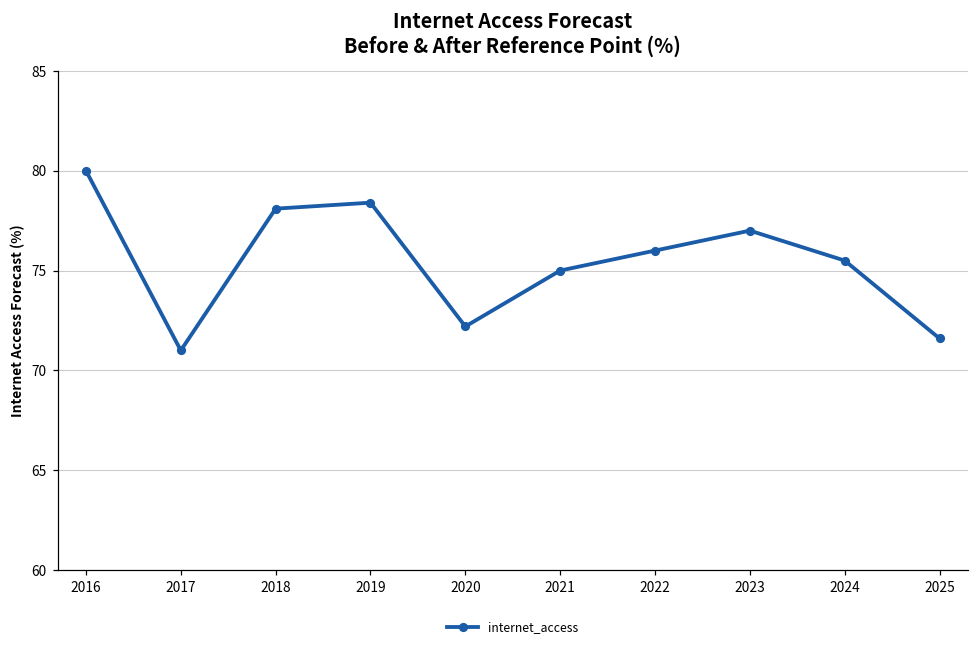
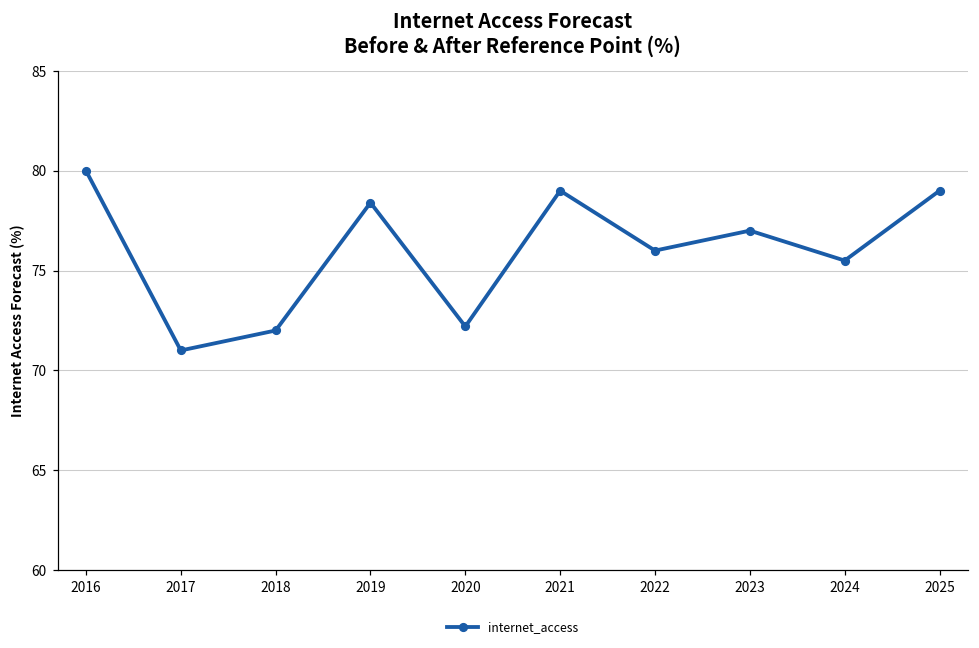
  {
    "2016": 80.0,
    "2017": 71.0,
-   "2018": 78.1,
+   "2018": 72.0,
    "2019": 78.4,
    "2020": 72.2,
-   "2021": 75,
+   "2021": 79,
    "2022": 76.0,
    "2023": 77.0,
    "2024": 75.5,
-   "2025": 71.6
+   "2025": 79.0
  }
